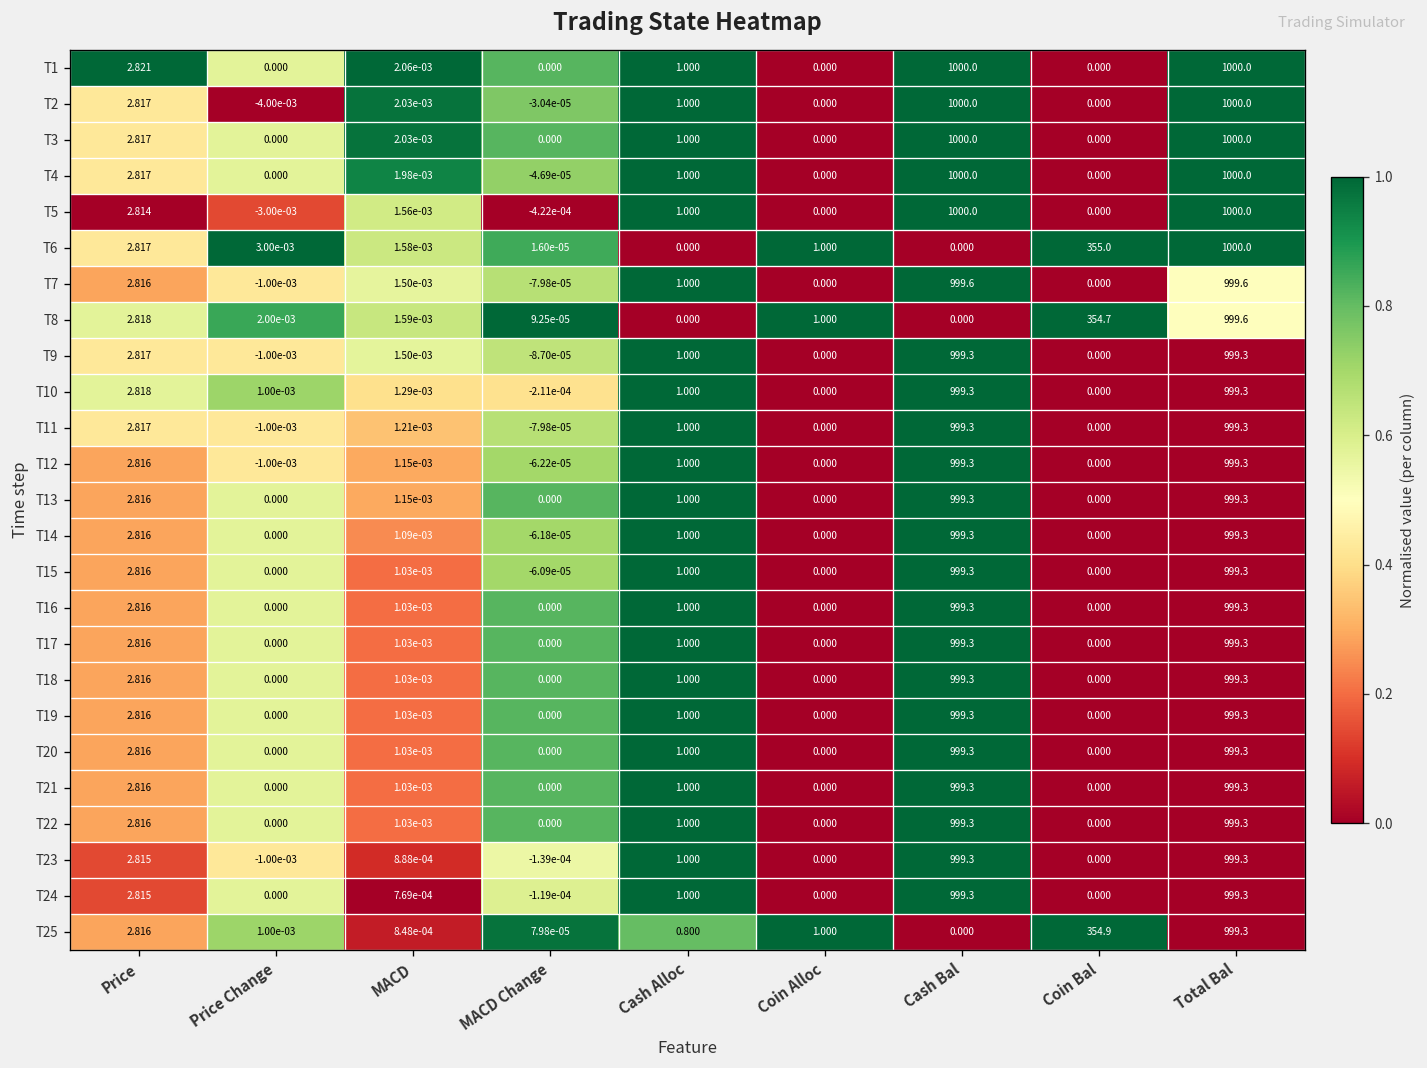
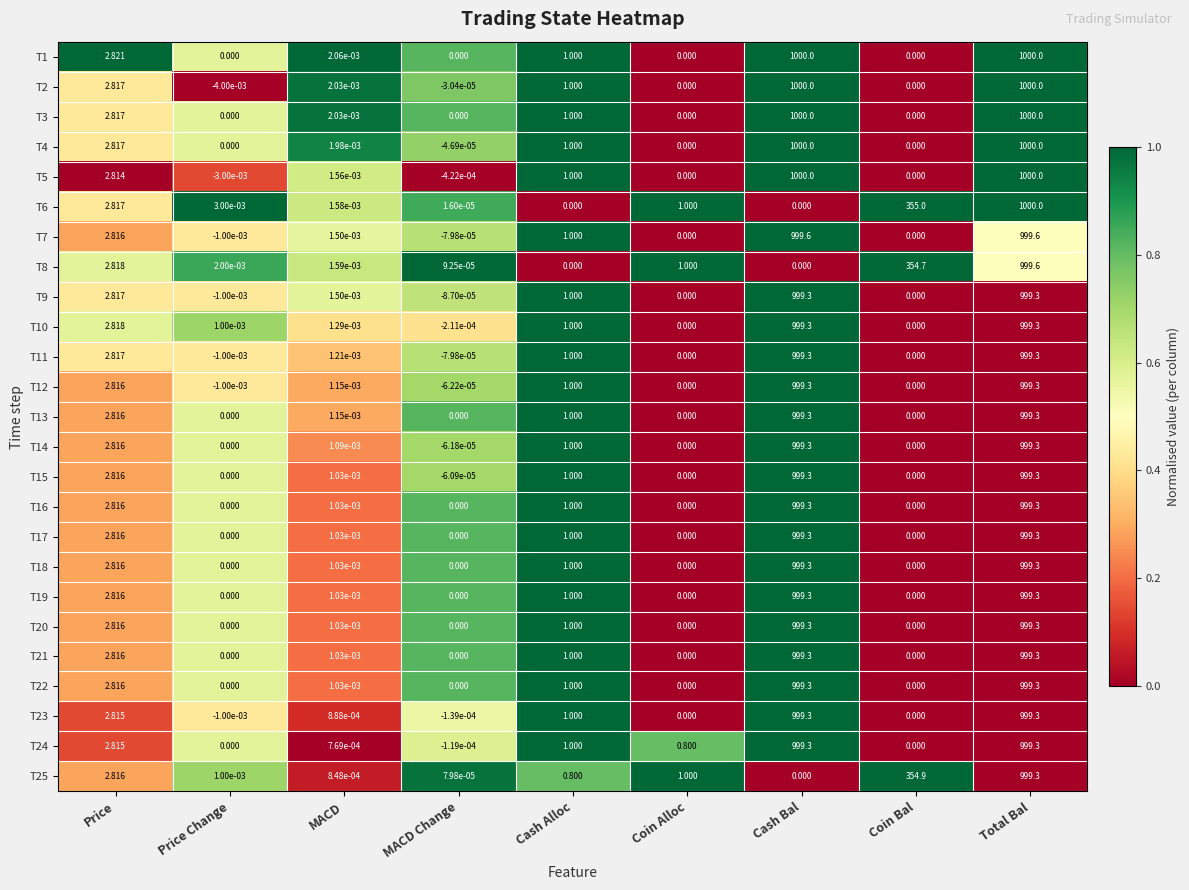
  {
    "T24": {
      "Price": "2.815",
      "Price Change": "0.000",
      "MACD": "7.69e-04",
      "MACD Change": "-1.19e-04",
      "Cash Alloc": "1.000",
-     "Coin Alloc": "0.000",
+     "Coin Alloc": "0.800",
      "Cash Bal": "999.3",
      "Coin Bal": "0.000",
      "Total Bal": "999.3"
    }
  }
